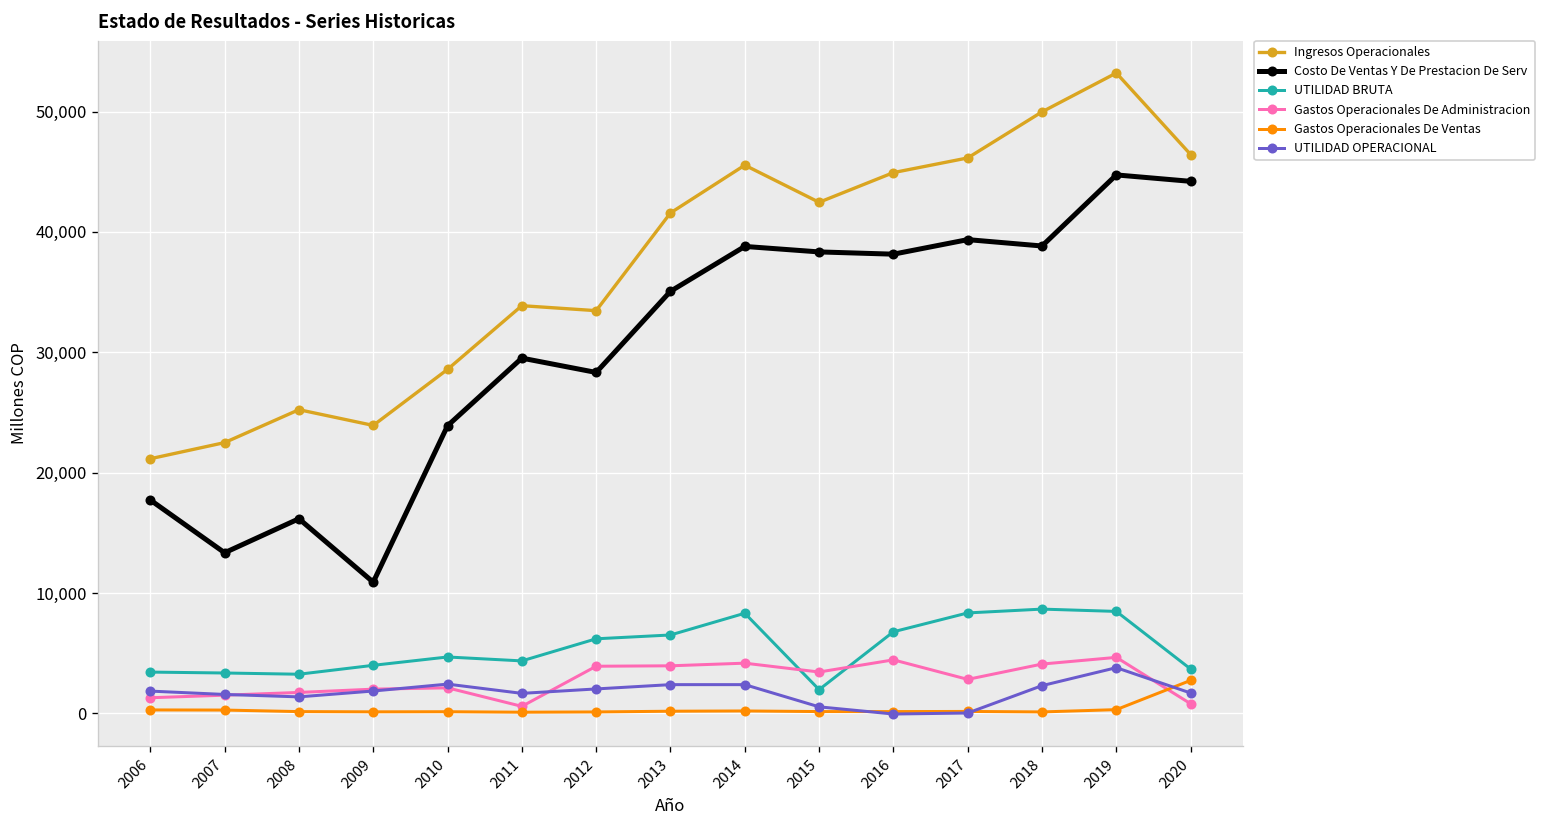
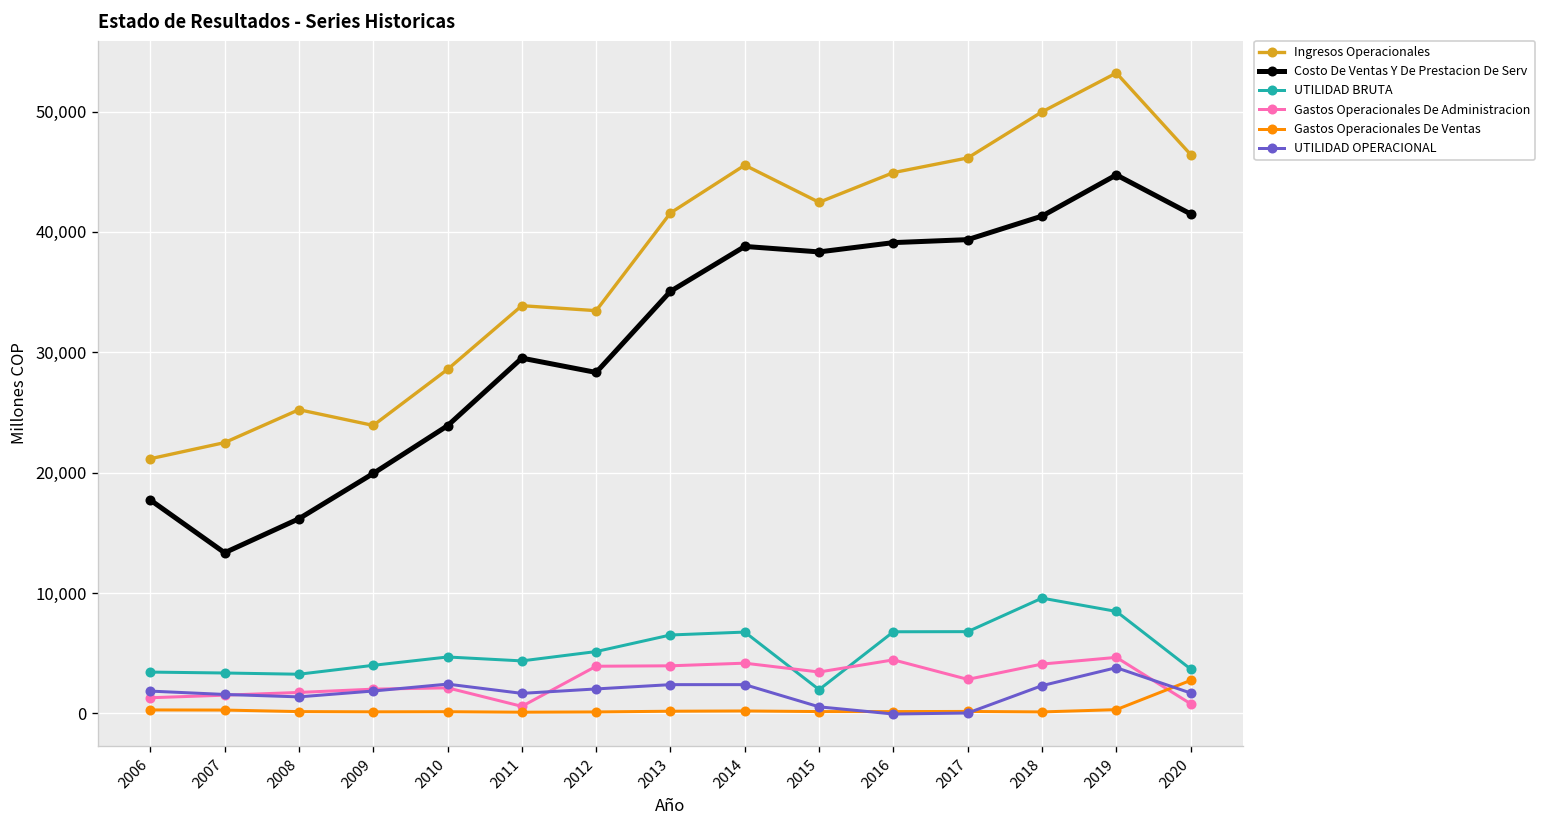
  {
    "Costo De Ventas Y De Prestacion De Serv": {
      "2006": "17,700",
      "2007": "13,300",
      "2008": "16,200",
-     "2009": "10,900",
+     "2009": "19,900",
      "2010": "23,900",
      "2011": "29,500",
      "2012": "28,300",
      "2013": "35,100",
      "2014": "38,800",
      "2015": "38,300",
-     "2016": "38,100",
+     "2016": "39,100",
      "2017": "39,400",
-     "2018": "38,800",
+     "2018": "41,300",
      "2019": "44,700",
-     "2020": "44,200"
+     "2020": "41,500"
    },
    "UTILIDAD BRUTA": {
      "2006": "3,400",
      "2007": "3,400",
      "2008": "3,300",
      "2009": "4,000",
      "2010": "4,700",
      "2011": "4,400",
-     "2012": "6,200",
+     "2012": "5,100",
      "2013": "6,500",
-     "2014": "8,300",
+     "2014": "6,800",
      "2015": "2,000",
      "2016": "6,800",
-     "2017": "8,300",
-     "2018": "8,700",
+     "2017": "6,800",
+     "2018": "9,600",
      "2019": "8,500",
      "2020": "3,700"
    },
    "Gastos Operacionales De Administracion": {
      "2006": "1,300",
      "2008": "1,700",
      "2010": "2,100",
      "2011": "600",
      "2012": "3,900",
      "2013": "3,900",
      "2014": "4,200",
      "2015": "3,400",
      "2016": "4,400",
      "2017": "2,800",
      "2018": "4,100",
      "2019": "4,700",
      "2020": "800"
    },
    "UTILIDAD OPERACIONAL": {
      "2006": "1,800",
      "2008": "1,400",
      "2010": "2,400",
      "2011": "1,700",
      "2012": "2,000",
      "2013": "2,400",
      "2014": "2,400",
      "2015": "500",
      "2018": "2,300",
      "2019": "3,800",
      "2020": "1,700"
    }
  }
